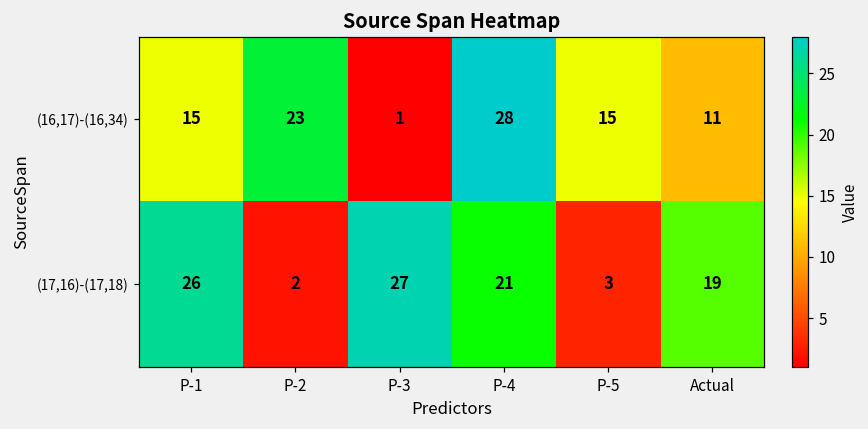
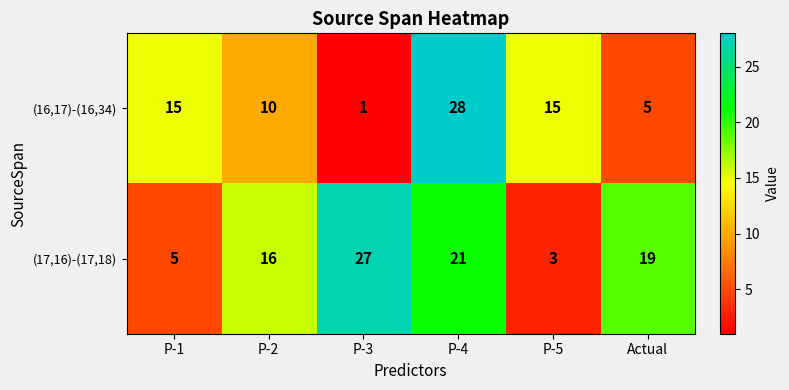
  {
    "(16,17)-(16,34)": {
      "P-1": 15,
-     "P-2": 23,
+     "P-2": 10,
      "P-3": 1,
      "P-4": 28,
      "P-5": 15,
-     "Actual": 11
+     "Actual": 5
    },
    "(17,16)-(17,18)": {
-     "P-1": 26,
-     "P-2": 2,
+     "P-1": 5,
+     "P-2": 16,
      "P-3": 27,
      "P-4": 21,
      "P-5": 3,
      "Actual": 19
    }
  }
